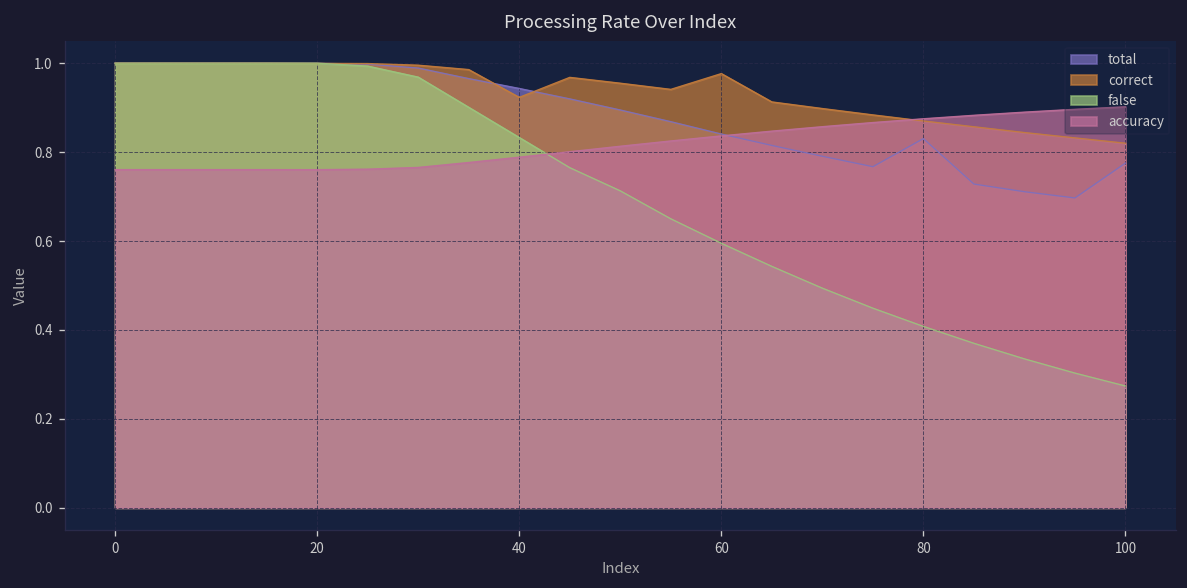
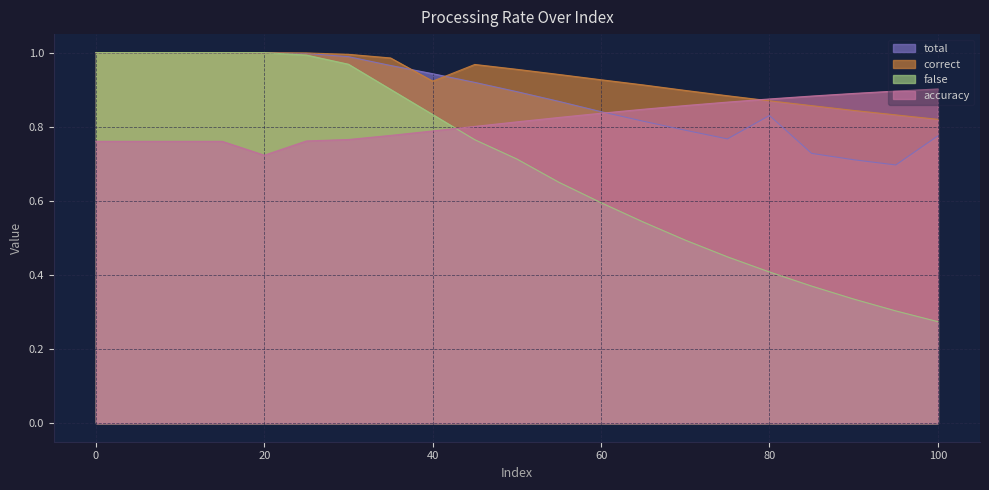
  {
    "total": {
      "40": 0.94,
      "80": 0.83,
      "100": 0.78
    },
    "correct": {
      "40": 0.92,
-     "60": 0.98,
+     "60": 0.93,
      "100": 0.82
    },
    "false": {
      "40": 0.83,
      "60": 0.60,
      "80": 0.41,
      "100": 0.27
    },
    "accuracy": {
      "0": 0.76,
-     "20": 0.76,
+     "20": 0.72,
      "40": 0.79
    }
  }
